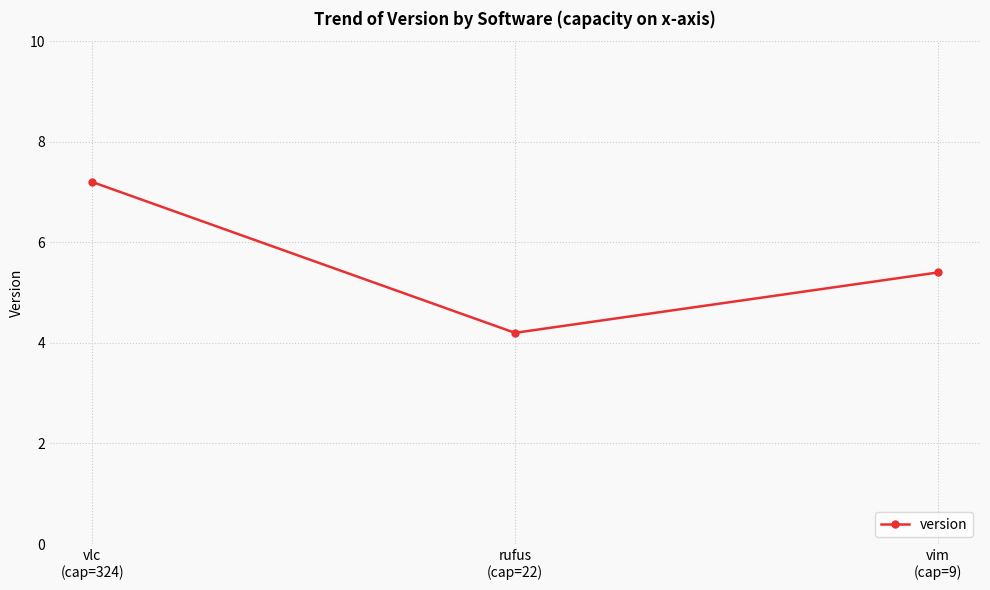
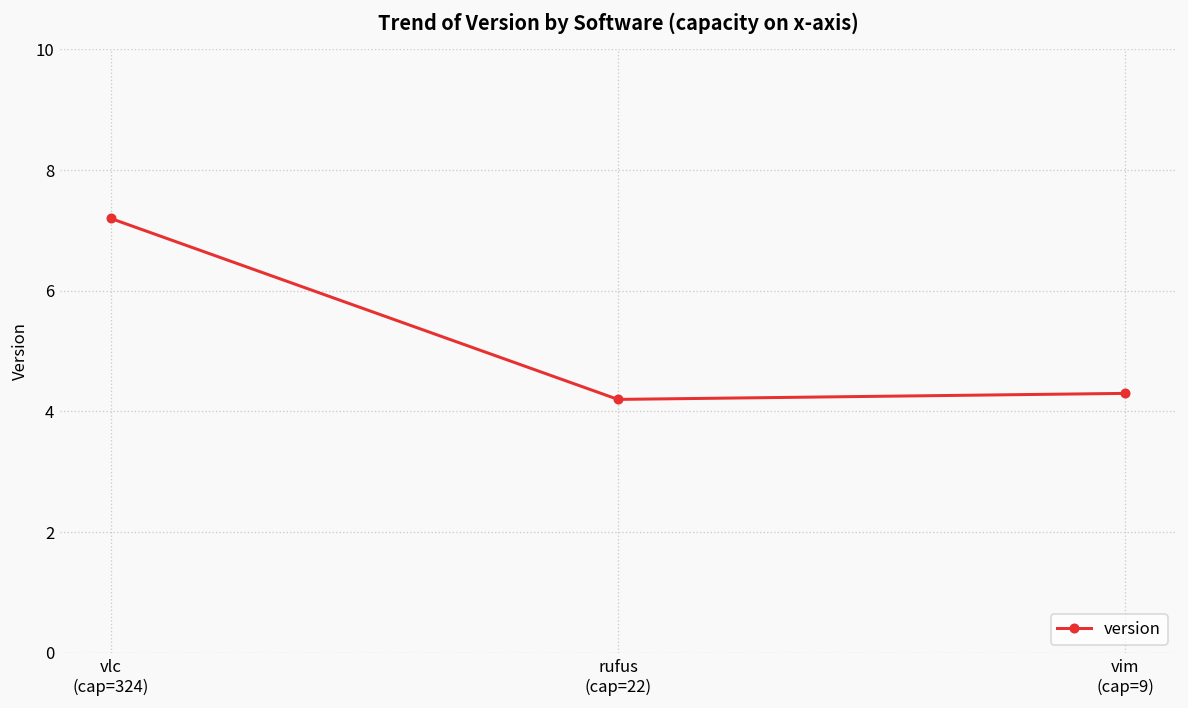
  {
    "vlc (cap=324)": 7.2,
    "rufus (cap=22)": 4.2,
-   "vim (cap=9)": 5.4
+   "vim (cap=9)": 4.3
  }
